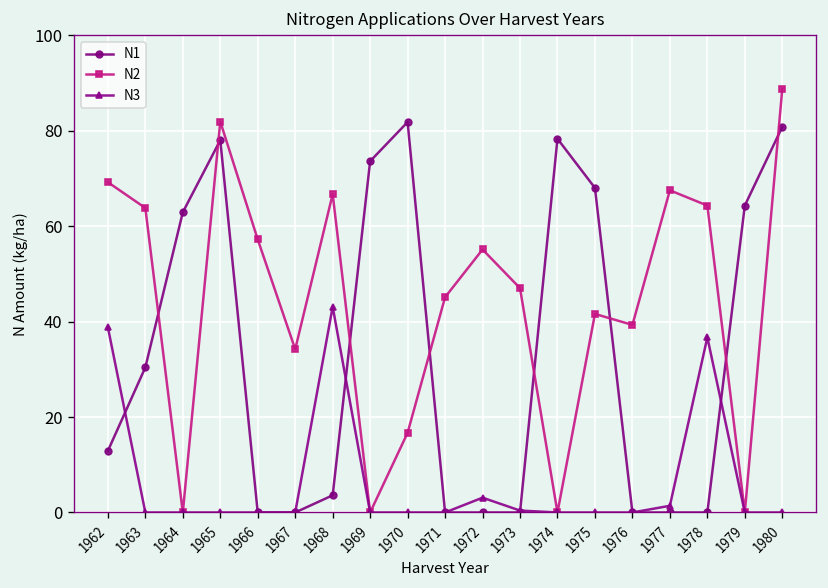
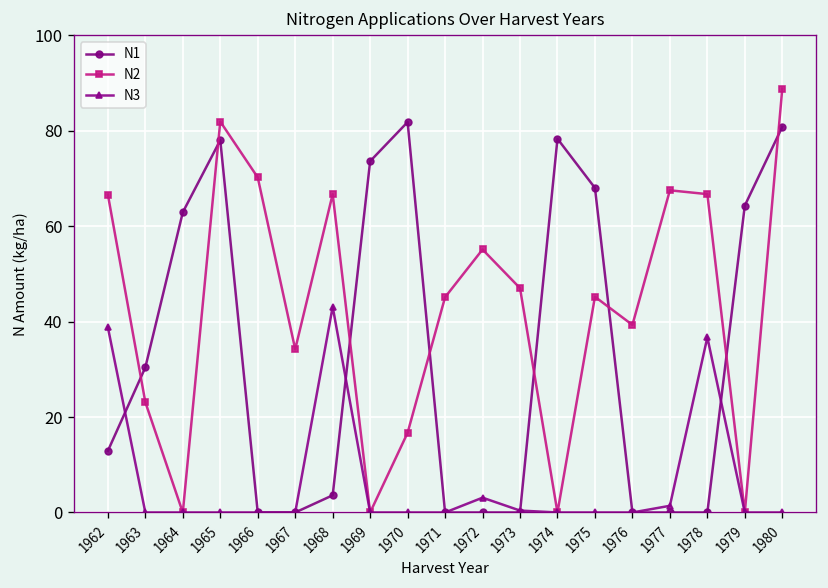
  {
    "N2": {
-     "1962": 69,
-     "1963": 64,
+     "1962": 67,
+     "1963": 23,
      "1965": 82,
-     "1966": 57,
+     "1966": 70,
      "1967": 34,
      "1968": 67,
      "1970": 17,
      "1971": 45,
      "1972": 55,
      "1973": 47,
-     "1975": 42,
+     "1975": 45,
      "1976": 39,
      "1977": 68,
-     "1978": 64,
+     "1978": 67,
      "1980": 89
    }
  }
